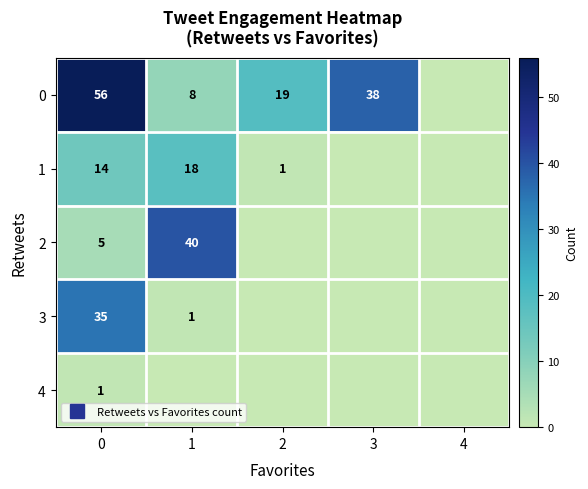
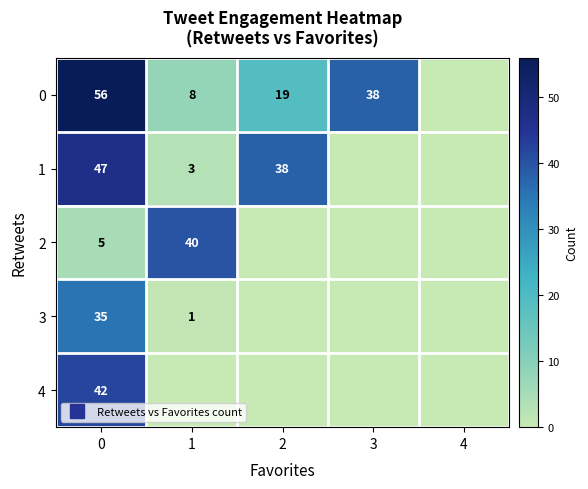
  {
    "0": {
      "0": 56,
      "1": 8,
      "2": 19,
      "3": 38
    },
    "1": {
-     "0": 14,
-     "1": 18,
-     "2": 1
+     "0": 47,
+     "1": 3,
+     "2": 38
    },
    "2": {
      "0": 5,
      "1": 40
    },
    "3": {
      "0": 35,
      "1": 1
    },
    "4": {
-     "0": 1
+     "0": 42
    }
  }
